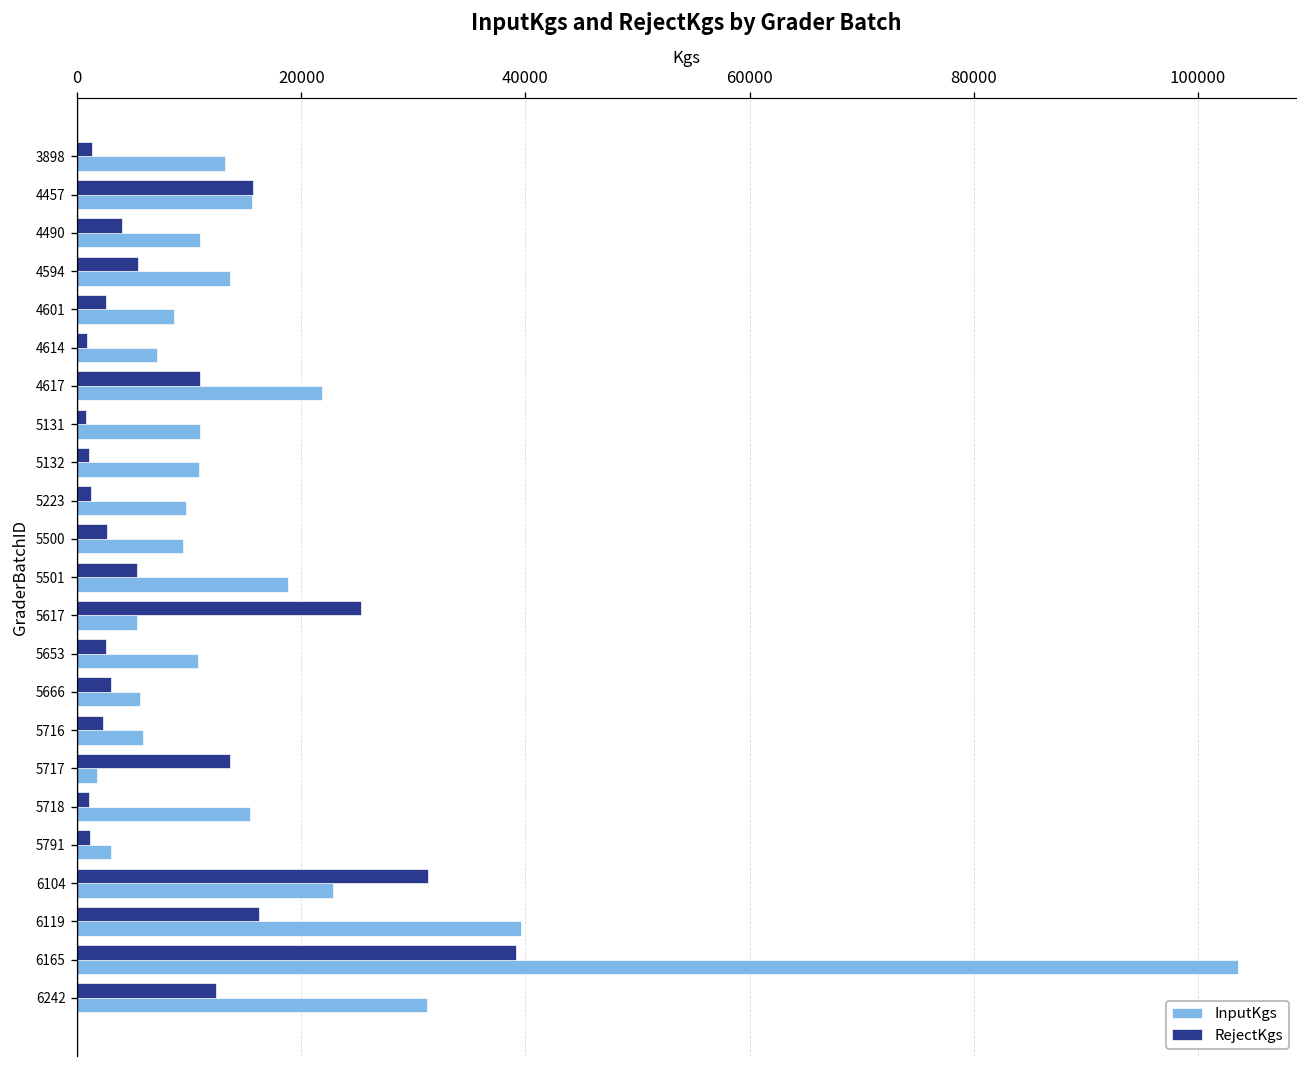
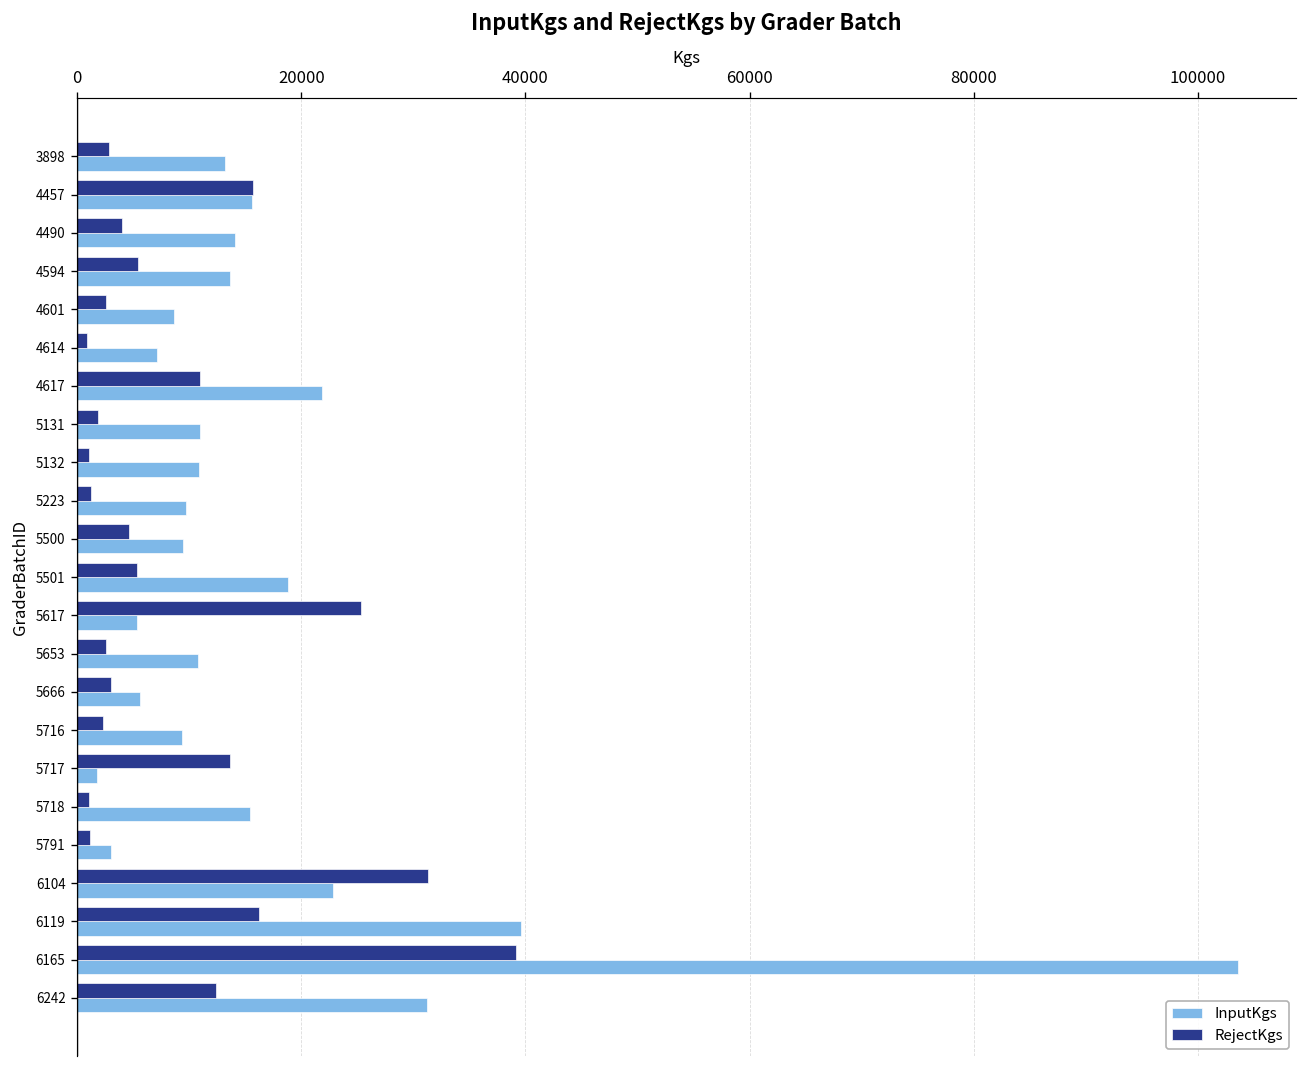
  {
    "InputKgs": {
      "3898": 13000,
      "4457": 16000,
-     "4490": 11000,
+     "4490": 14000,
      "4594": 14000,
      "4601": 9000,
      "4614": 7000,
      "4617": 22000,
      "5131": 11000,
      "5132": 11000,
      "5223": 10000,
      "5500": 9000,
      "5501": 19000,
      "5617": 5000,
      "5653": 11000,
      "5666": 6000,
-     "5716": 6000,
+     "5716": 9000,
      "5717": 2000,
      "5718": 15000,
      "5791": 3000,
      "6104": 23000,
      "6119": 40000,
      "6165": 104000,
      "6242": 31000
    },
    "RejectKgs": {
-     "3898": 1000,
+     "3898": 3000,
      "4457": 16000,
      "4490": 4000,
      "4594": 5000,
      "4601": 3000,
      "4614": 1000,
      "4617": 11000,
-     "5131": 1000,
+     "5131": 2000,
      "5132": 1000,
      "5223": 1000,
-     "5500": 3000,
+     "5500": 5000,
      "5501": 5000,
      "5617": 25000,
      "5653": 3000,
      "5666": 3000,
      "5716": 2000,
      "5717": 14000,
      "5718": 1000,
      "5791": 1000,
      "6104": 31000,
      "6119": 16000,
      "6165": 39000,
      "6242": 12000
    }
  }
